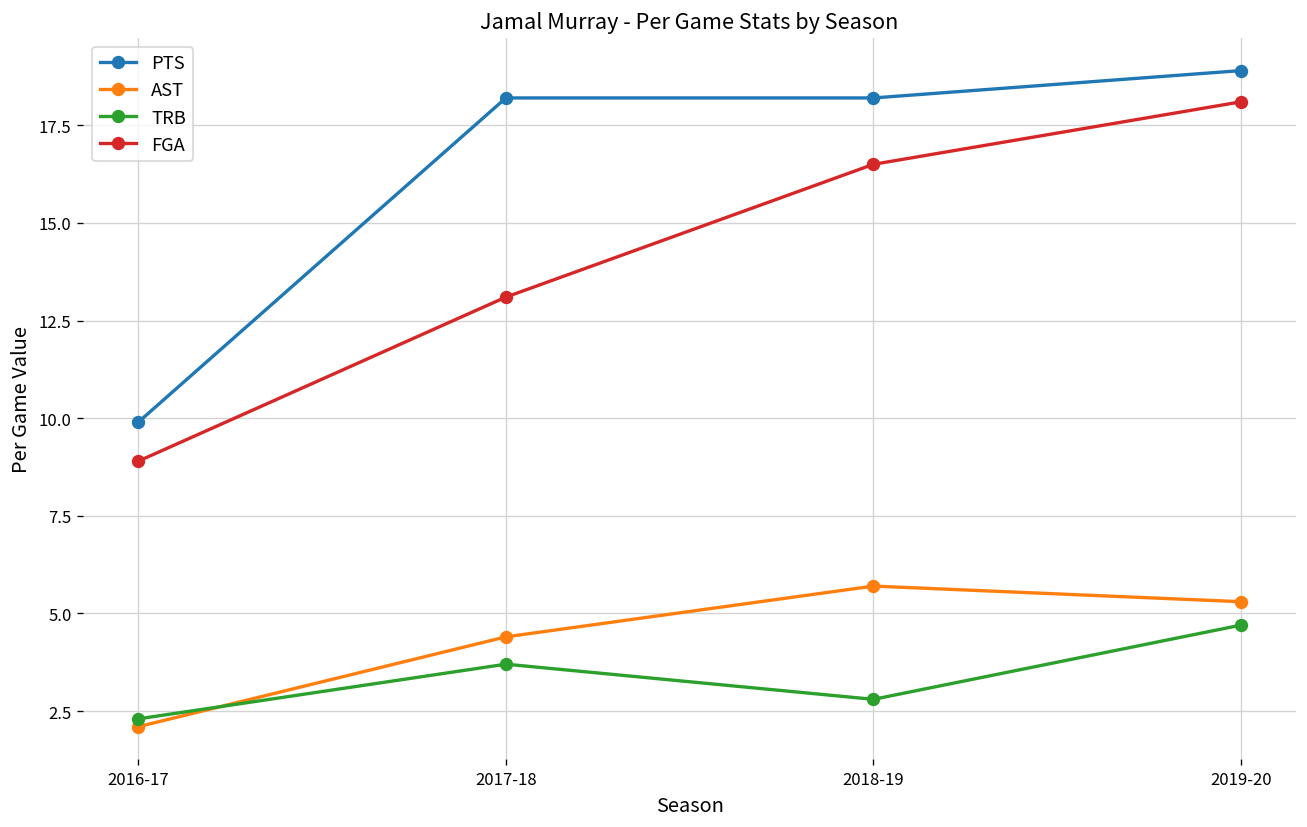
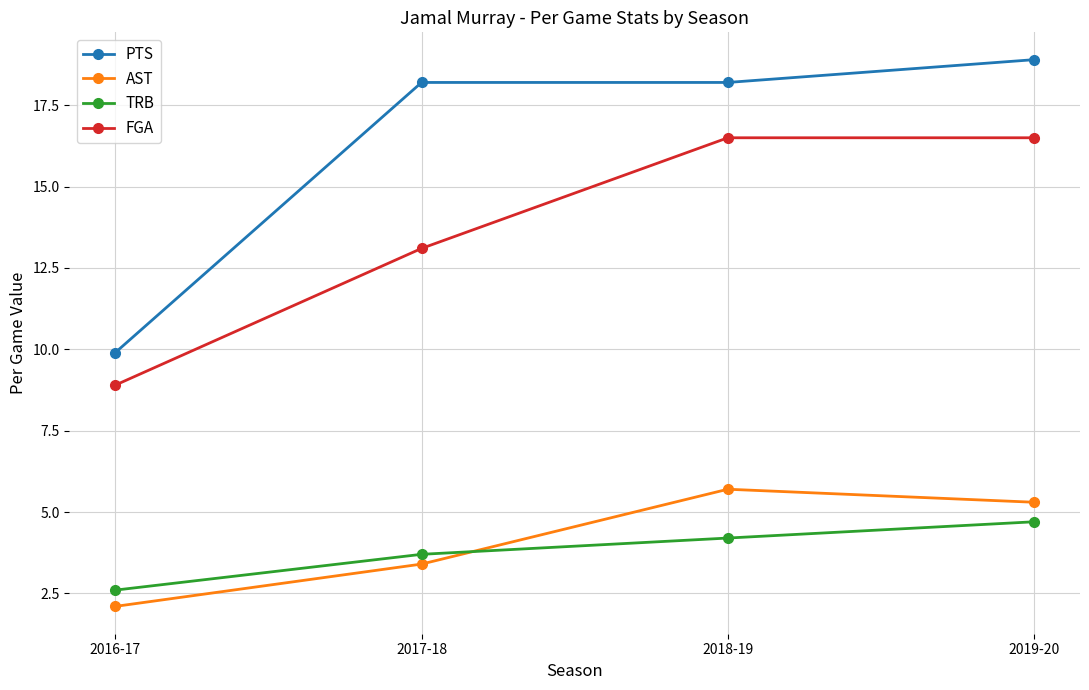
  {
    "PTS": {
      "2016-17": 9.9,
      "2017-18": 18.2,
      "2018-19": 18.2,
      "2019-20": 18.9
    },
    "AST": {
      "2016-17": 2.1,
-     "2017-18": 4.4,
+     "2017-18": 3.4,
      "2018-19": 5.7,
      "2019-20": 5.3
    },
    "TRB": {
-     "2016-17": 2.3,
+     "2016-17": 2.6,
      "2017-18": 3.7,
-     "2018-19": 2.8,
+     "2018-19": 4.2,
      "2019-20": 4.7
    },
    "FGA": {
      "2016-17": 8.9,
      "2017-18": 13.1,
      "2018-19": 16.5,
-     "2019-20": 18.1
+     "2019-20": 16.5
    }
  }
